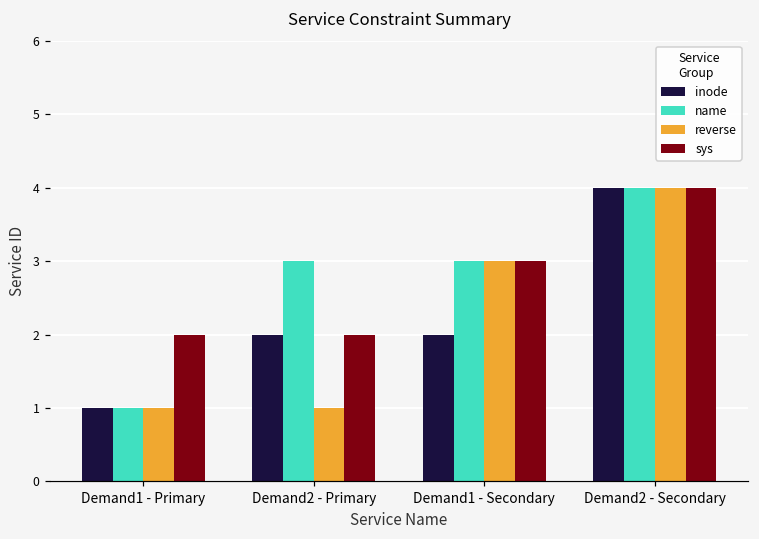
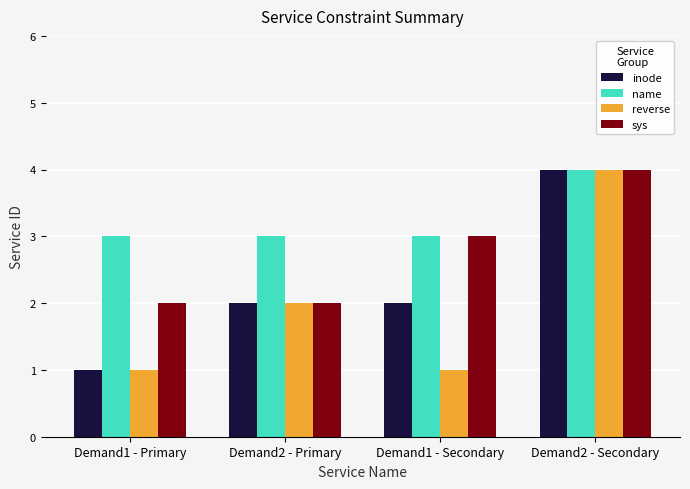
  {
    "inode": {
      "Demand1 - Primary": 1,
      "Demand2 - Primary": 2,
      "Demand1 - Secondary": 2,
      "Demand2 - Secondary": 4
    },
    "name": {
-     "Demand1 - Primary": 1,
+     "Demand1 - Primary": 3,
      "Demand2 - Primary": 3,
      "Demand1 - Secondary": 3,
      "Demand2 - Secondary": 4
    },
    "reverse": {
      "Demand1 - Primary": 1,
-     "Demand2 - Primary": 1,
-     "Demand1 - Secondary": 3,
+     "Demand2 - Primary": 2,
+     "Demand1 - Secondary": 1,
      "Demand2 - Secondary": 4
    },
    "sys": {
      "Demand1 - Primary": 2,
      "Demand2 - Primary": 2,
      "Demand1 - Secondary": 3,
      "Demand2 - Secondary": 4
    }
  }
